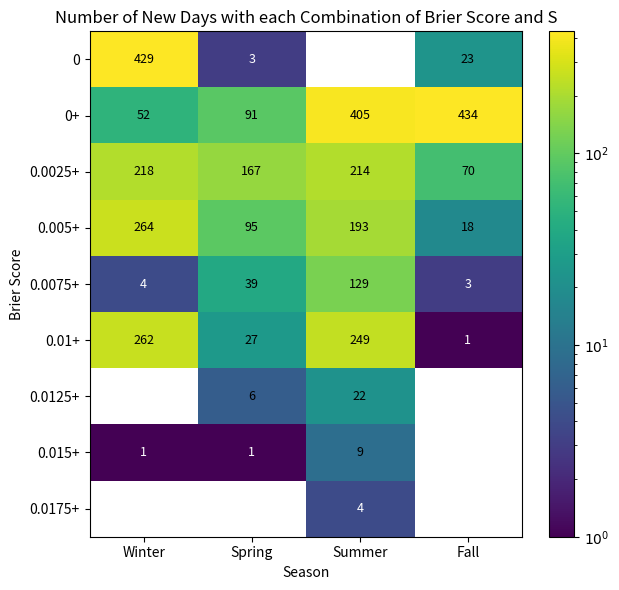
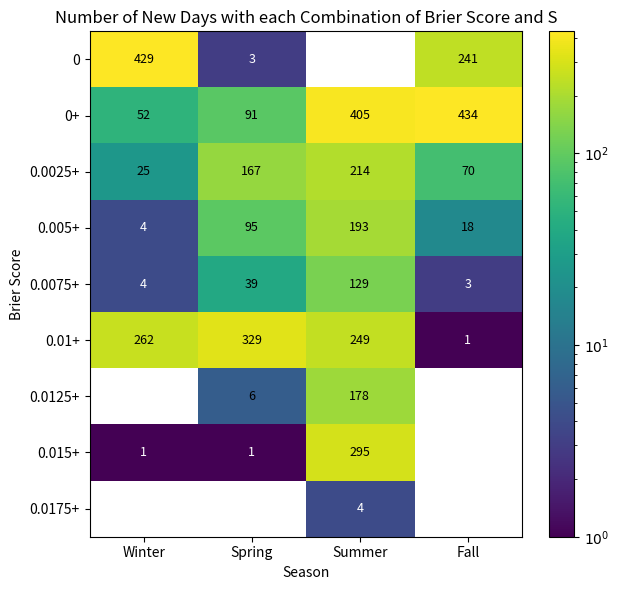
  {
    "0": {
      "Winter": 429,
      "Spring": 3,
-     "Fall": 23
+     "Fall": 241
    },
    "0+": {
      "Winter": 52,
      "Spring": 91,
      "Summer": 405,
      "Fall": 434
    },
    "0.0025+": {
-     "Winter": 218,
+     "Winter": 25,
      "Spring": 167,
      "Summer": 214,
      "Fall": 70
    },
    "0.005+": {
-     "Winter": 264,
+     "Winter": 4,
      "Spring": 95,
      "Summer": 193,
      "Fall": 18
    },
    "0.0075+": {
      "Winter": 4,
      "Spring": 39,
      "Summer": 129,
      "Fall": 3
    },
    "0.01+": {
      "Winter": 262,
-     "Spring": 27,
+     "Spring": 329,
      "Summer": 249,
      "Fall": 1
    },
    "0.0125+": {
      "Spring": 6,
-     "Summer": 22
+     "Summer": 178
    },
    "0.015+": {
      "Winter": 1,
      "Spring": 1,
-     "Summer": 9
+     "Summer": 295
    },
    "0.0175+": {
      "Summer": 4
    }
  }
